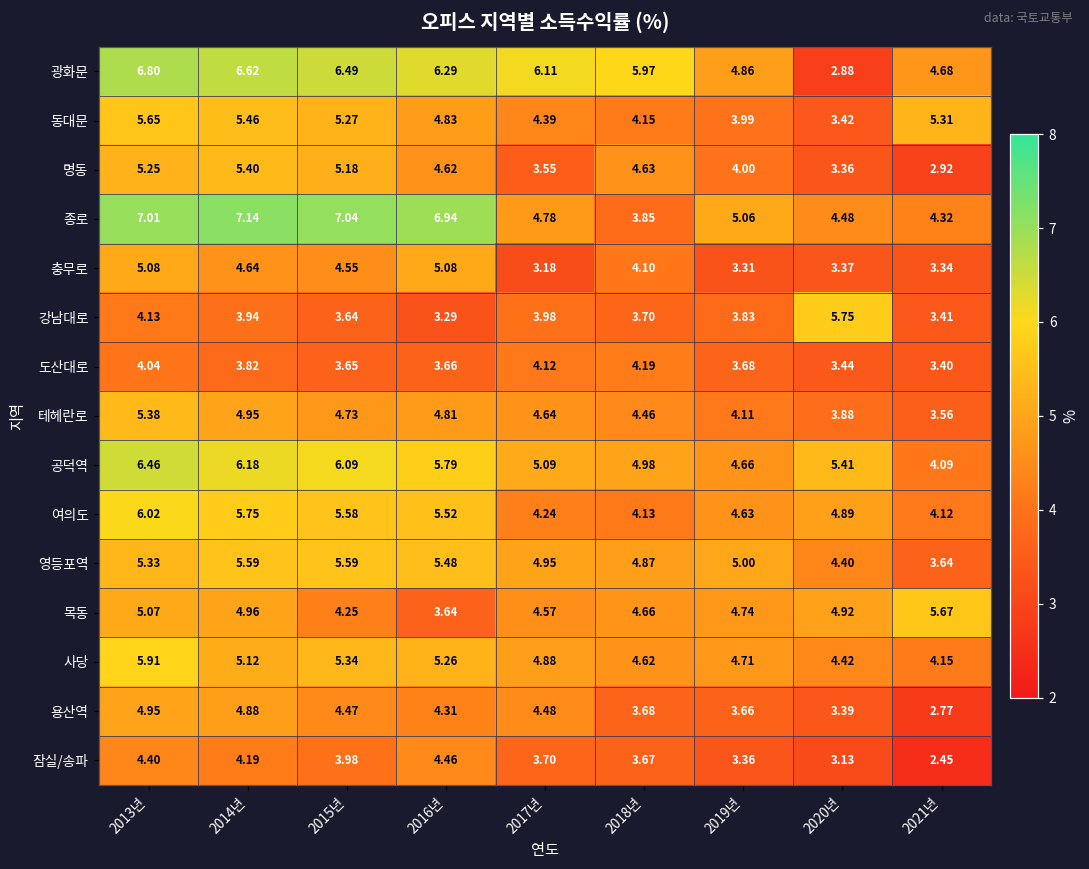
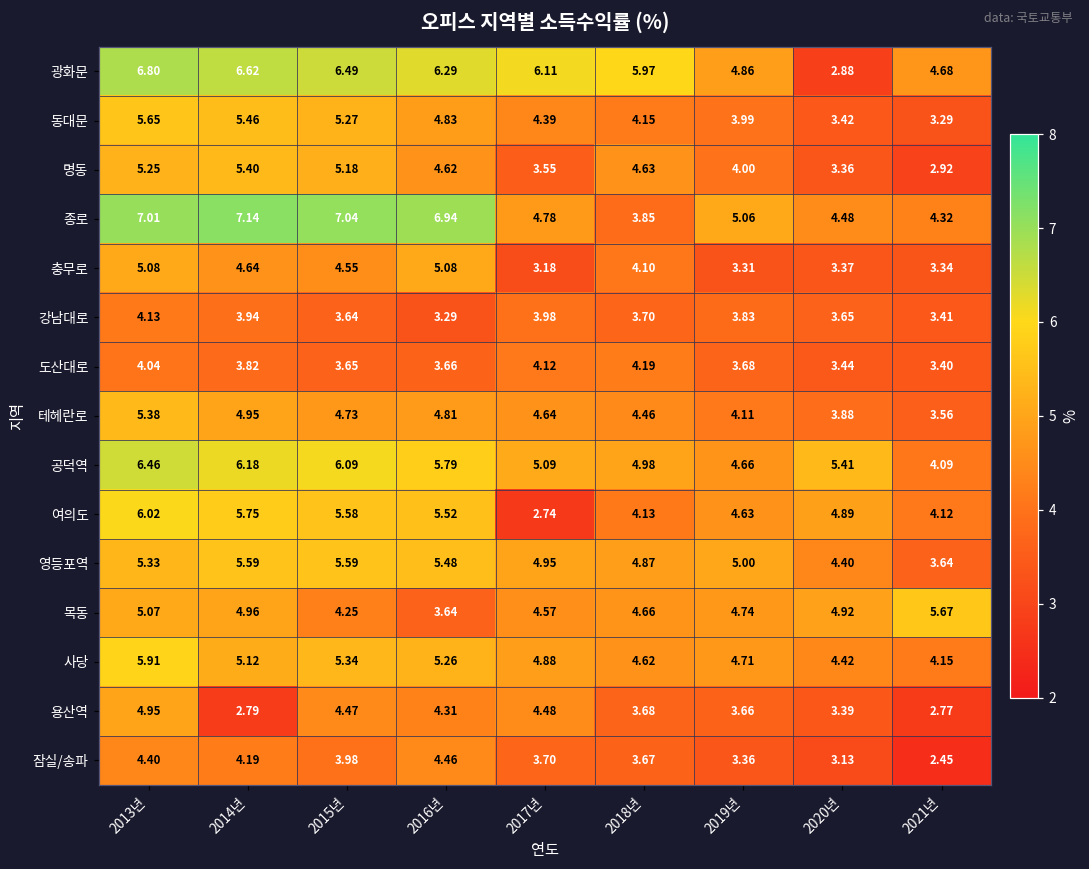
  {
    "광화문": {
      "2013년": 6.80,
      "2014년": 6.62,
      "2015년": 6.49,
      "2016년": 6.29,
      "2017년": 6.11,
      "2018년": 5.97,
      "2019년": 4.86,
      "2020년": 2.88,
      "2021년": 4.68
    },
    "동대문": {
      "2013년": 5.65,
      "2014년": 5.46,
      "2015년": 5.27,
      "2016년": 4.83,
      "2017년": 4.39,
      "2018년": 4.15,
      "2019년": 3.99,
      "2020년": 3.42,
-     "2021년": 5.31
+     "2021년": 3.29
    },
    "명동": {
      "2013년": 5.25,
      "2014년": 5.40,
      "2015년": 5.18,
      "2016년": 4.62,
      "2017년": 3.55,
      "2018년": 4.63,
      "2019년": 4.00,
      "2020년": 3.36,
      "2021년": 2.92
    },
    "종로": {
      "2013년": 7.01,
      "2014년": 7.14,
      "2015년": 7.04,
      "2016년": 6.94,
      "2017년": 4.78,
      "2018년": 3.85,
      "2019년": 5.06,
      "2020년": 4.48,
      "2021년": 4.32
    },
    "충무로": {
      "2013년": 5.08,
      "2014년": 4.64,
      "2015년": 4.55,
      "2016년": 5.08,
      "2017년": 3.18,
      "2018년": 4.10,
      "2019년": 3.31,
      "2020년": 3.37,
      "2021년": 3.34
    },
    "강남대로": {
      "2013년": 4.13,
      "2014년": 3.94,
      "2015년": 3.64,
      "2016년": 3.29,
      "2017년": 3.98,
      "2018년": 3.70,
      "2019년": 3.83,
-     "2020년": 5.75,
+     "2020년": 3.65,
      "2021년": 3.41
    },
    "도산대로": {
      "2013년": 4.04,
      "2014년": 3.82,
      "2015년": 3.65,
      "2016년": 3.66,
      "2017년": 4.12,
      "2018년": 4.19,
      "2019년": 3.68,
      "2020년": 3.44,
      "2021년": 3.40
    },
    "테헤란로": {
      "2013년": 5.38,
      "2014년": 4.95,
      "2015년": 4.73,
      "2016년": 4.81,
      "2017년": 4.64,
      "2018년": 4.46,
      "2019년": 4.11,
      "2020년": 3.88,
      "2021년": 3.56
    },
    "공덕역": {
      "2013년": 6.46,
      "2014년": 6.18,
      "2015년": 6.09,
      "2016년": 5.79,
      "2017년": 5.09,
      "2018년": 4.98,
      "2019년": 4.66,
      "2020년": 5.41,
      "2021년": 4.09
    },
    "여의도": {
      "2013년": 6.02,
      "2014년": 5.75,
      "2015년": 5.58,
      "2016년": 5.52,
-     "2017년": 4.24,
+     "2017년": 2.74,
      "2018년": 4.13,
      "2019년": 4.63,
      "2020년": 4.89,
      "2021년": 4.12
    },
    "영등포역": {
      "2013년": 5.33,
      "2014년": 5.59,
      "2015년": 5.59,
      "2016년": 5.48,
      "2017년": 4.95,
      "2018년": 4.87,
      "2019년": 5.00,
      "2020년": 4.40,
      "2021년": 3.64
    },
    "목동": {
      "2013년": 5.07,
      "2014년": 4.96,
      "2015년": 4.25,
      "2016년": 3.64,
      "2017년": 4.57,
      "2018년": 4.66,
      "2019년": 4.74,
      "2020년": 4.92,
      "2021년": 5.67
    },
    "사당": {
      "2013년": 5.91,
      "2014년": 5.12,
      "2015년": 5.34,
      "2016년": 5.26,
      "2017년": 4.88,
      "2018년": 4.62,
      "2019년": 4.71,
      "2020년": 4.42,
      "2021년": 4.15
    },
    "용산역": {
      "2013년": 4.95,
-     "2014년": 4.88,
+     "2014년": 2.79,
      "2015년": 4.47,
      "2016년": 4.31,
      "2017년": 4.48,
      "2018년": 3.68,
      "2019년": 3.66,
      "2020년": 3.39,
      "2021년": 2.77
    },
    "잠실/송파": {
      "2013년": 4.40,
      "2014년": 4.19,
      "2015년": 3.98,
      "2016년": 4.46,
      "2017년": 3.70,
      "2018년": 3.67,
      "2019년": 3.36,
      "2020년": 3.13,
      "2021년": 2.45
    }
  }
